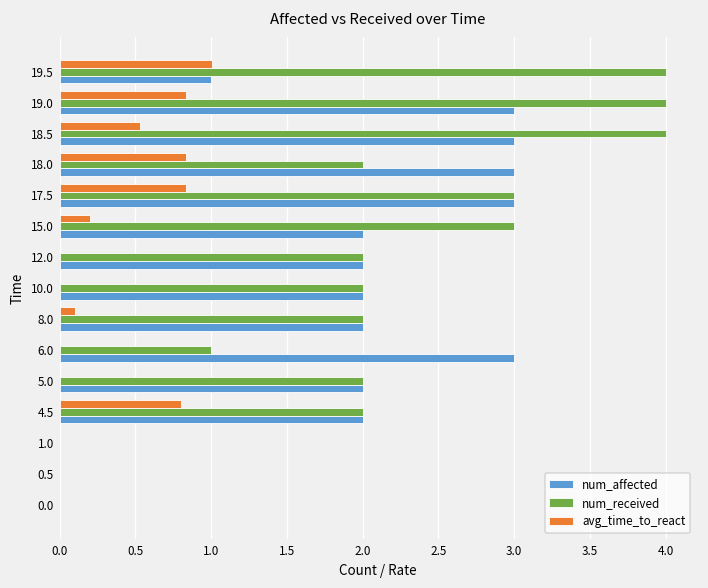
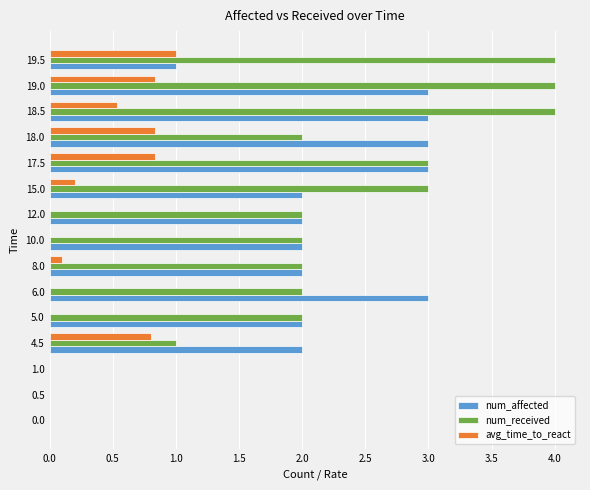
  {
    "num_affected": {
      "19.5": 1,
      "19.0": 3,
      "18.5": 3,
      "18.0": 3,
      "17.5": 3,
      "15.0": 2,
      "12.0": 2,
      "10.0": 2,
      "8.0": 2,
      "6.0": 3,
      "5.0": 2,
      "4.5": 2,
      "1.0": 0,
      "0.5": 0,
      "0.0": 0
    },
    "num_received": {
      "19.5": 4,
      "19.0": 4,
      "18.5": 4,
      "18.0": 2,
      "17.5": 3,
      "15.0": 3,
      "12.0": 2,
      "10.0": 2,
      "8.0": 2,
-     "6.0": 1,
+     "6.0": 2,
      "5.0": 2,
-     "4.5": 2,
+     "4.5": 1,
      "1.0": 0,
      "0.5": 0,
      "0.0": 0
    },
    "avg_time_to_react": {
      "19.5": 1,
      "19.0": 0.83,
      "18.5": 0.53,
      "18.0": 0.83,
      "17.5": 0.83,
      "15.0": 0.20,
      "12.0": 0,
      "10.0": 0,
      "8.0": 0.10,
      "6.0": 0,
      "5.0": 0,
      "4.5": 0.80,
      "1.0": 0,
      "0.5": 0,
      "0.0": 0
    }
  }
